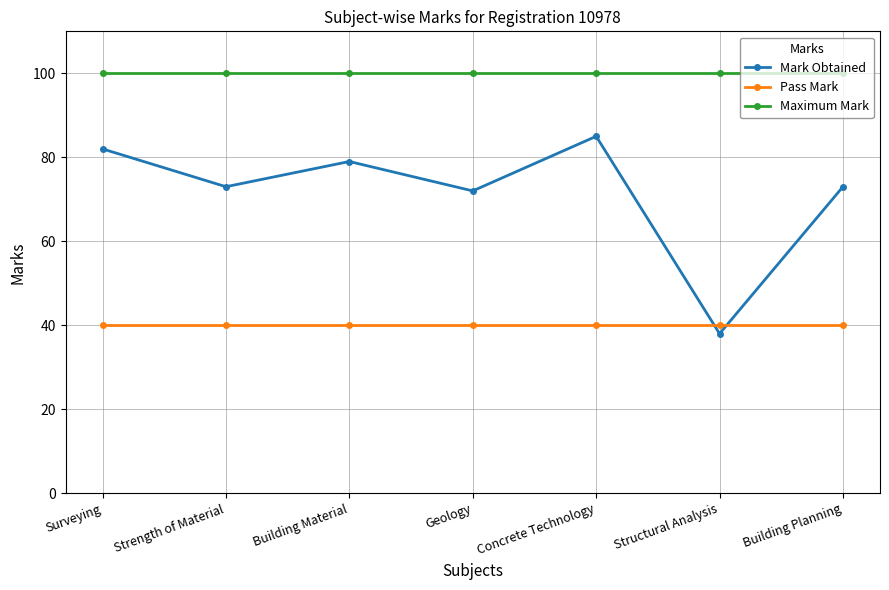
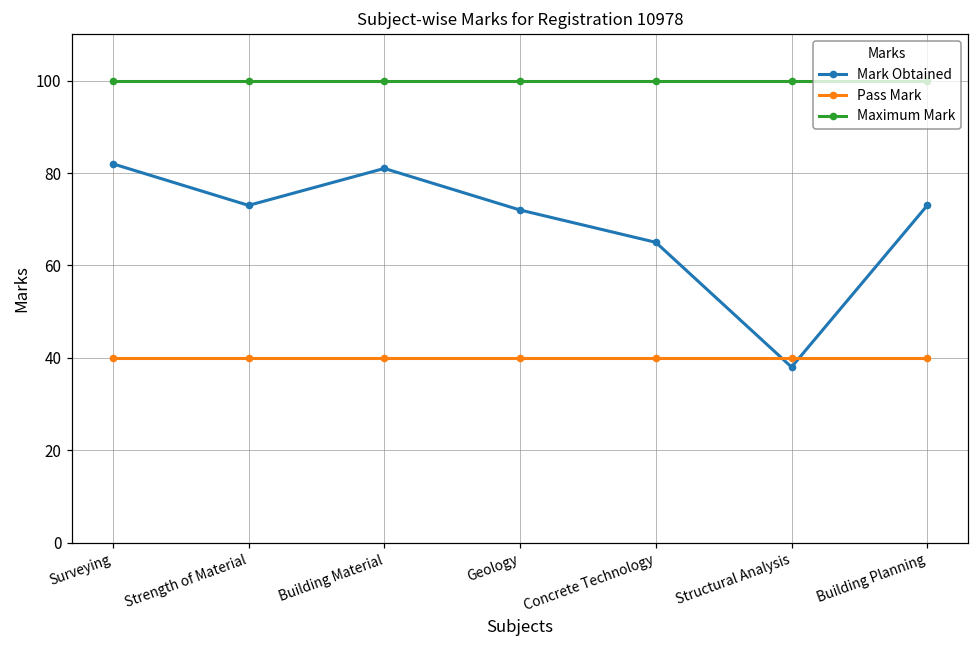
  {
    "Mark Obtained": {
      "Surveying": 82,
      "Strength of Material": 73,
-     "Building Material": 79,
+     "Building Material": 81,
      "Geology": 72,
-     "Concrete Technology": 85,
+     "Concrete Technology": 65,
      "Structural Analysis": 38,
      "Building Planning": 73
    },
    "Pass Mark": {
      "Surveying": 40,
      "Strength of Material": 40,
      "Building Material": 40,
      "Geology": 40,
      "Concrete Technology": 40,
      "Structural Analysis": 40,
      "Building Planning": 40
    },
    "Maximum Mark": {
      "Surveying": 100,
      "Strength of Material": 100,
      "Building Material": 100,
      "Geology": 100,
      "Concrete Technology": 100,
      "Structural Analysis": 100
    }
  }
